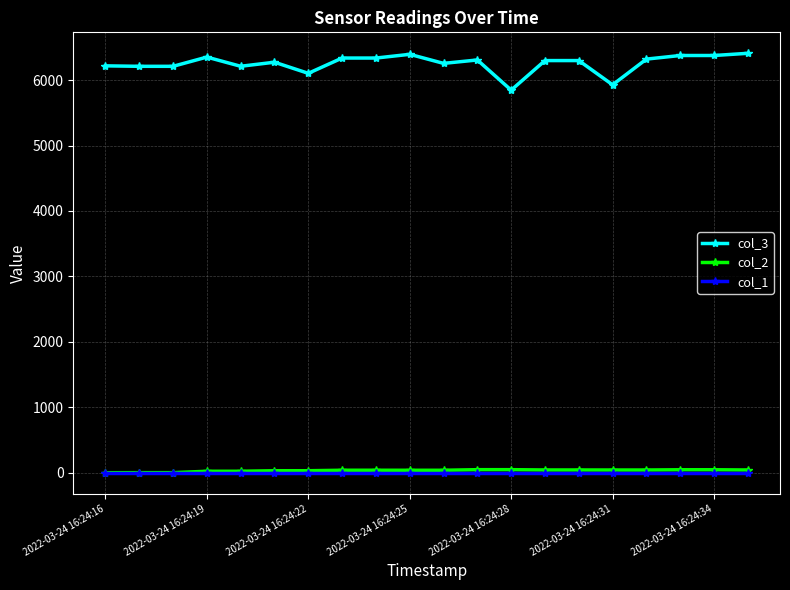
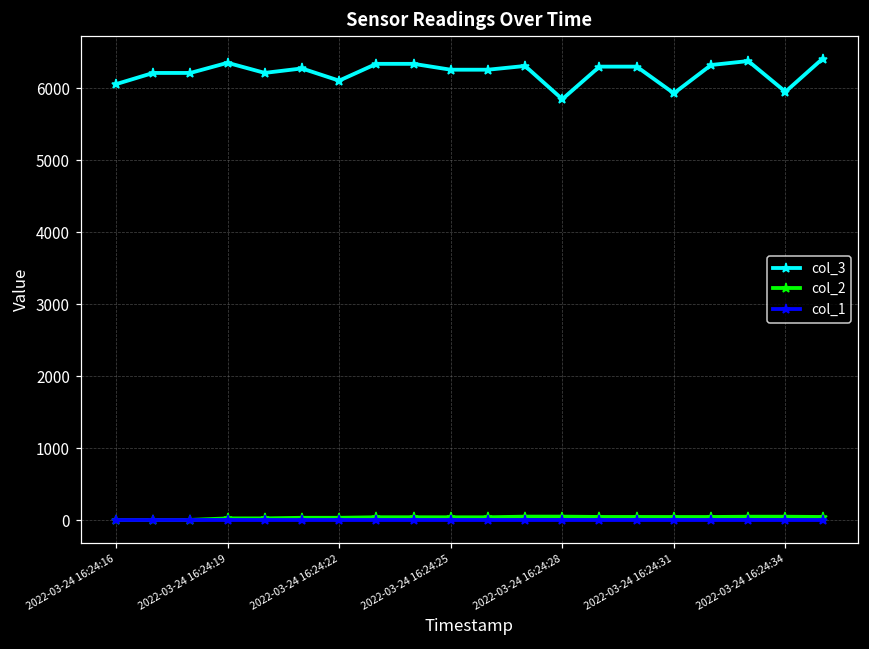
  {
    "col_3": {
-     "2022-03-24 16:24:16": 6200,
+     "2022-03-24 16:24:16": 6100,
      "2022-03-24 16:24:19": 6400,
      "2022-03-24 16:24:22": 6100,
-     "2022-03-24 16:24:25": 6400,
+     "2022-03-24 16:24:25": 6300,
      "2022-03-24 16:24:28": 5800,
      "2022-03-24 16:24:31": 5900,
-     "2022-03-24 16:24:34": 6400
+     "2022-03-24 16:24:34": 5900
    },
    "col_2": {
      "2022-03-24 16:24:28": 0,
      "2022-03-24 16:24:31": 0,
      "2022-03-24 16:24:34": 0
    },
    "col_1": {
      "2022-03-24 16:24:28": 0,
      "2022-03-24 16:24:31": 0,
      "2022-03-24 16:24:34": 0
    }
  }
